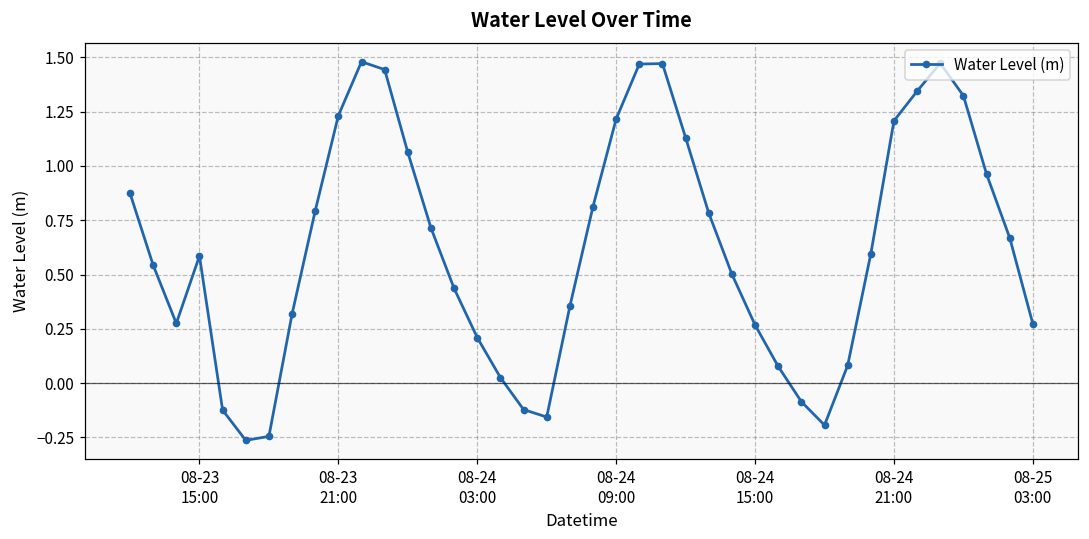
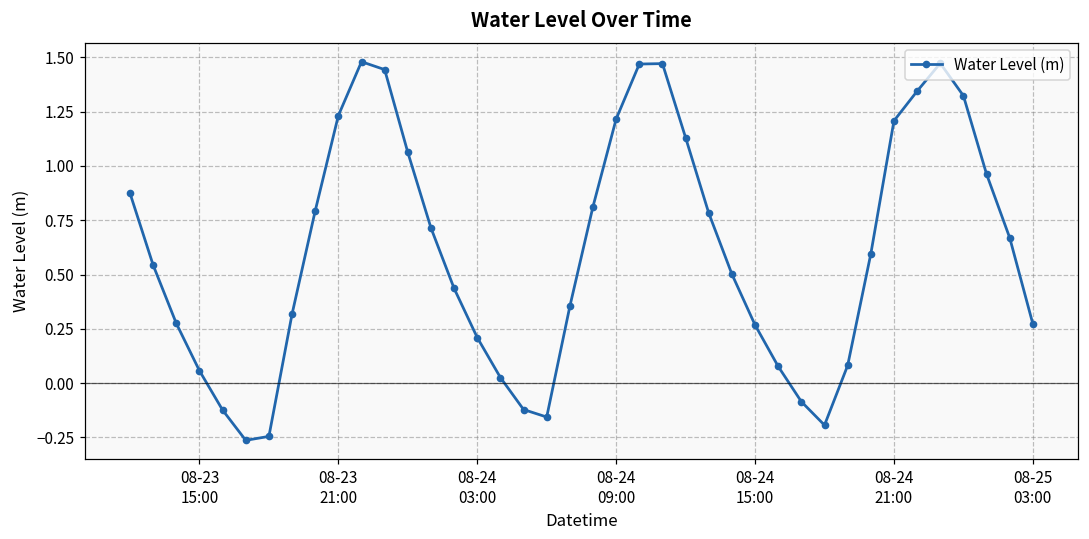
  {
-   "08-23 15:00": 0.59,
+   "08-23 15:00": 0.06,
    "08-23 21:00": 1.23,
    "08-24 03:00": 0.21,
    "08-24 09:00": 1.22,
    "08-24 15:00": 0.27,
    "08-24 21:00": 1.21,
    "08-25 03:00": 0.27
  }
